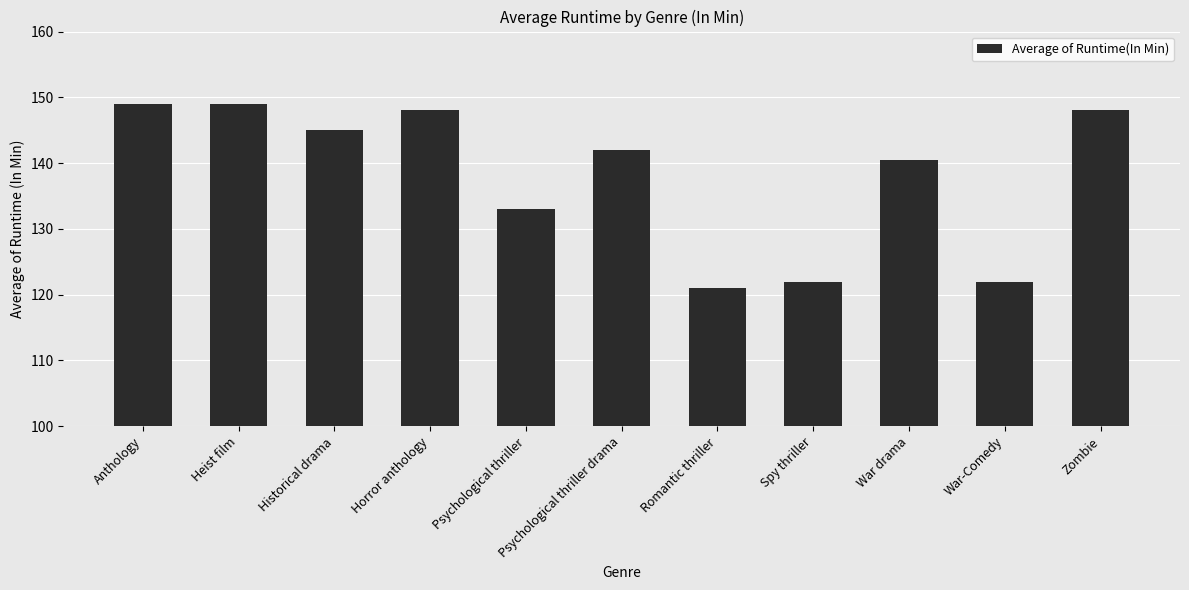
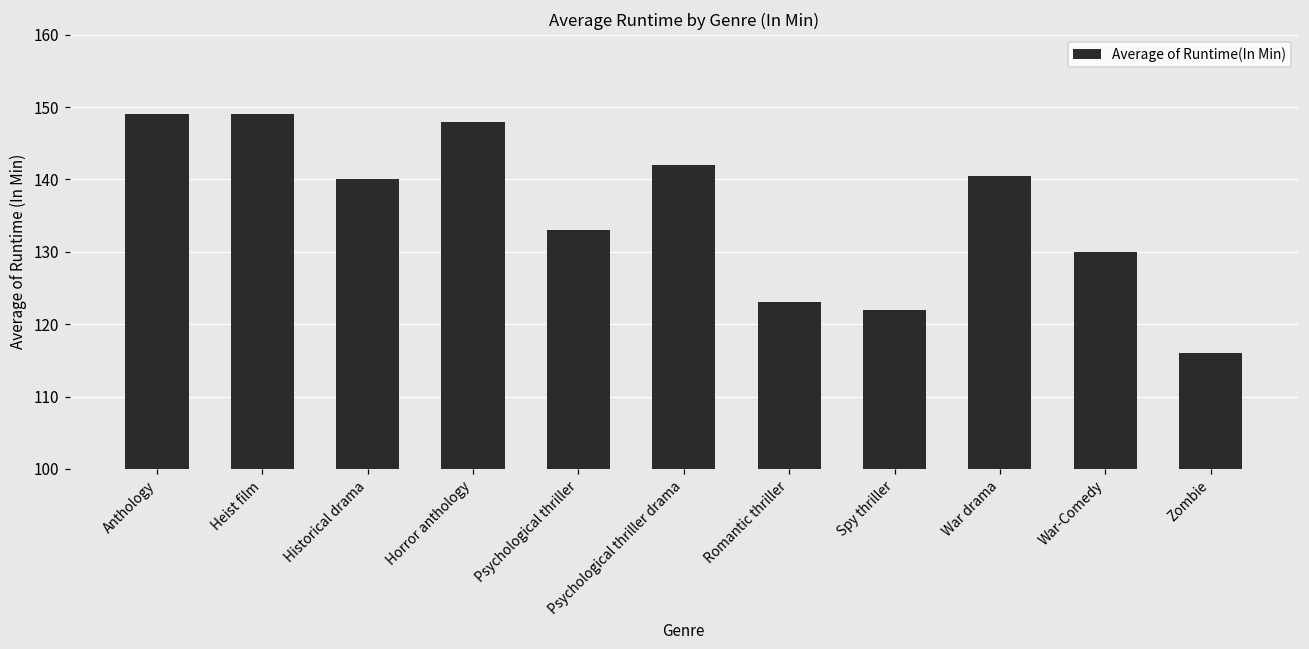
  {
    "Anthology": 149,
    "Heist film": 149,
-   "Historical drama": 145,
+   "Historical drama": 140,
    "Horror anthology": 148,
    "Psychological thriller": 133,
    "Psychological thriller drama": 142,
-   "Romantic thriller": 121,
+   "Romantic thriller": 123,
    "Spy thriller": 122,
    "War drama": 141,
-   "War-Comedy": 122,
-   "Zombie": 148
+   "War-Comedy": 130,
+   "Zombie": 116
  }
